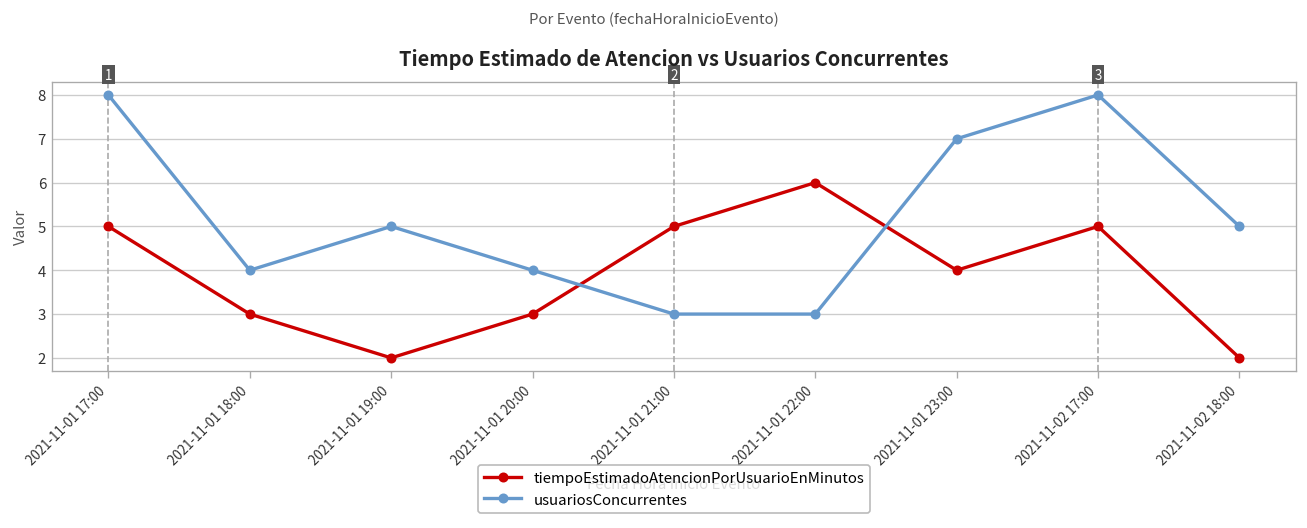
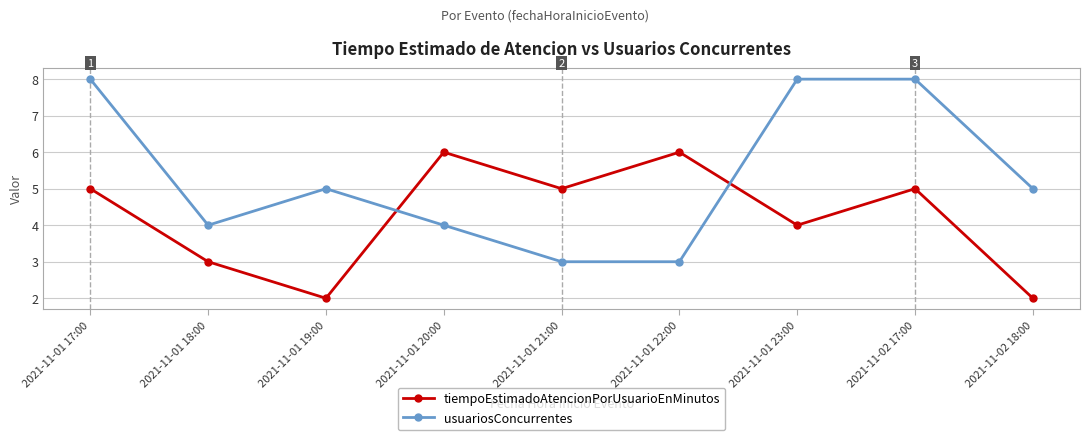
  {
    "tiempoEstimadoAtencionPorUsuarioEnMinutos": {
      "2021-11-01 17:00": 5,
      "2021-11-01 18:00": 3,
      "2021-11-01 19:00": 2,
-     "2021-11-01 20:00": 3,
+     "2021-11-01 20:00": 6,
      "2021-11-01 21:00": 5,
      "2021-11-01 22:00": 6,
      "2021-11-01 23:00": 4,
      "2021-11-02 17:00": 5,
      "2021-11-02 18:00": 2
    },
    "usuariosConcurrentes": {
      "2021-11-01 18:00": 4,
      "2021-11-01 19:00": 5,
      "2021-11-01 20:00": 4,
      "2021-11-01 21:00": 3,
      "2021-11-01 22:00": 3,
-     "2021-11-01 23:00": 7,
+     "2021-11-01 23:00": 8,
      "2021-11-02 18:00": 5
    }
  }
